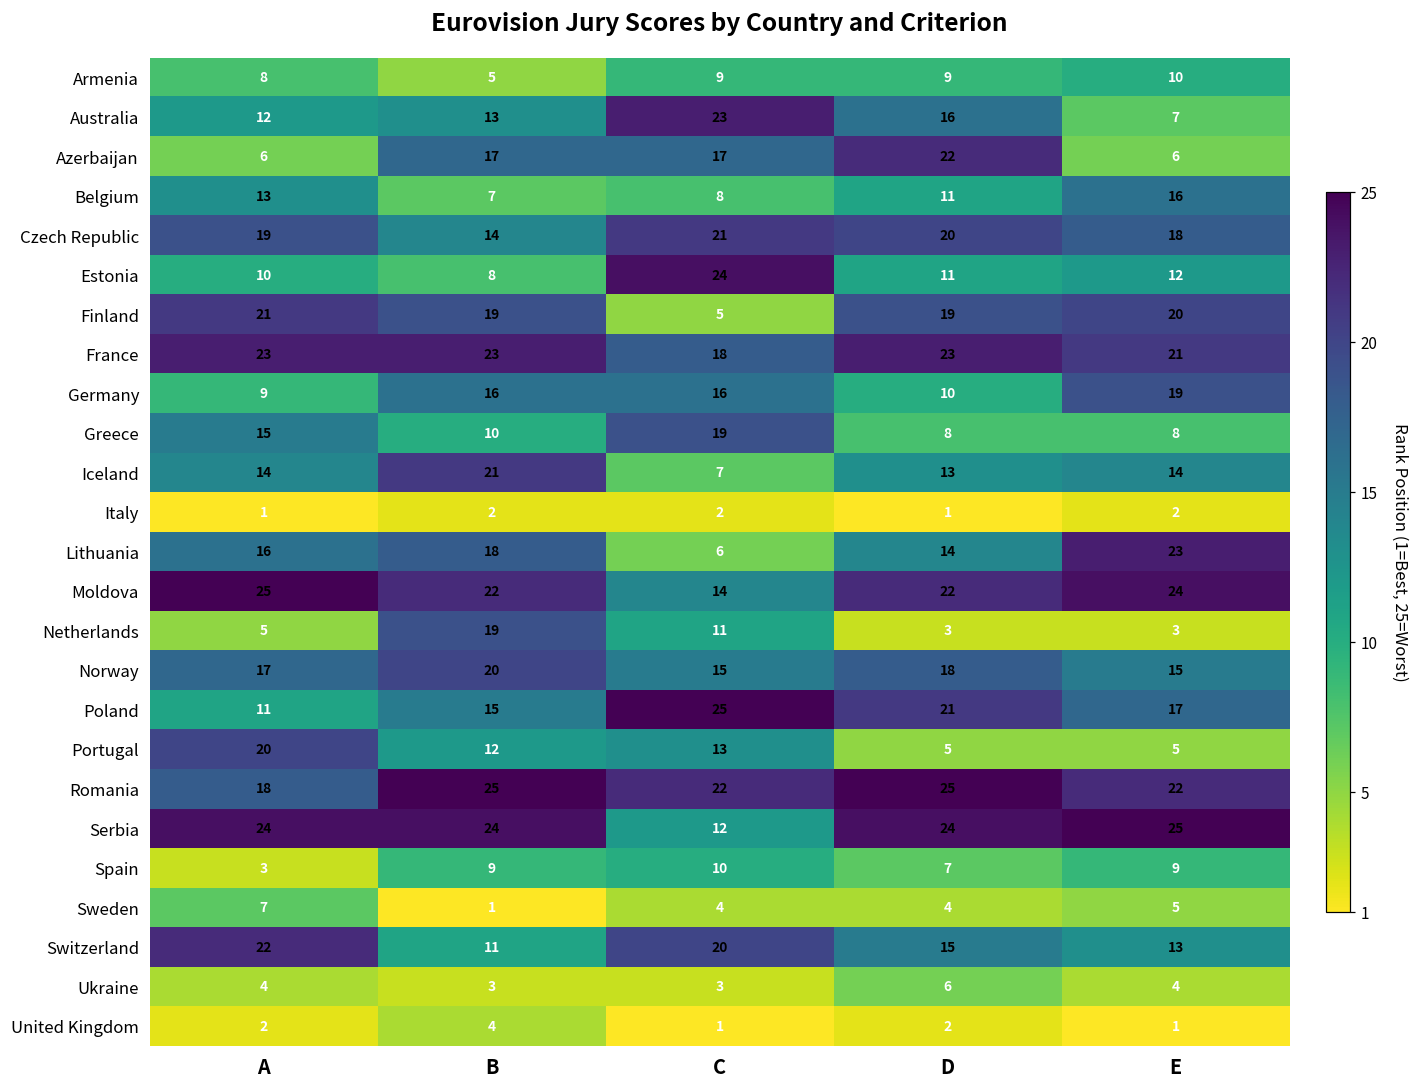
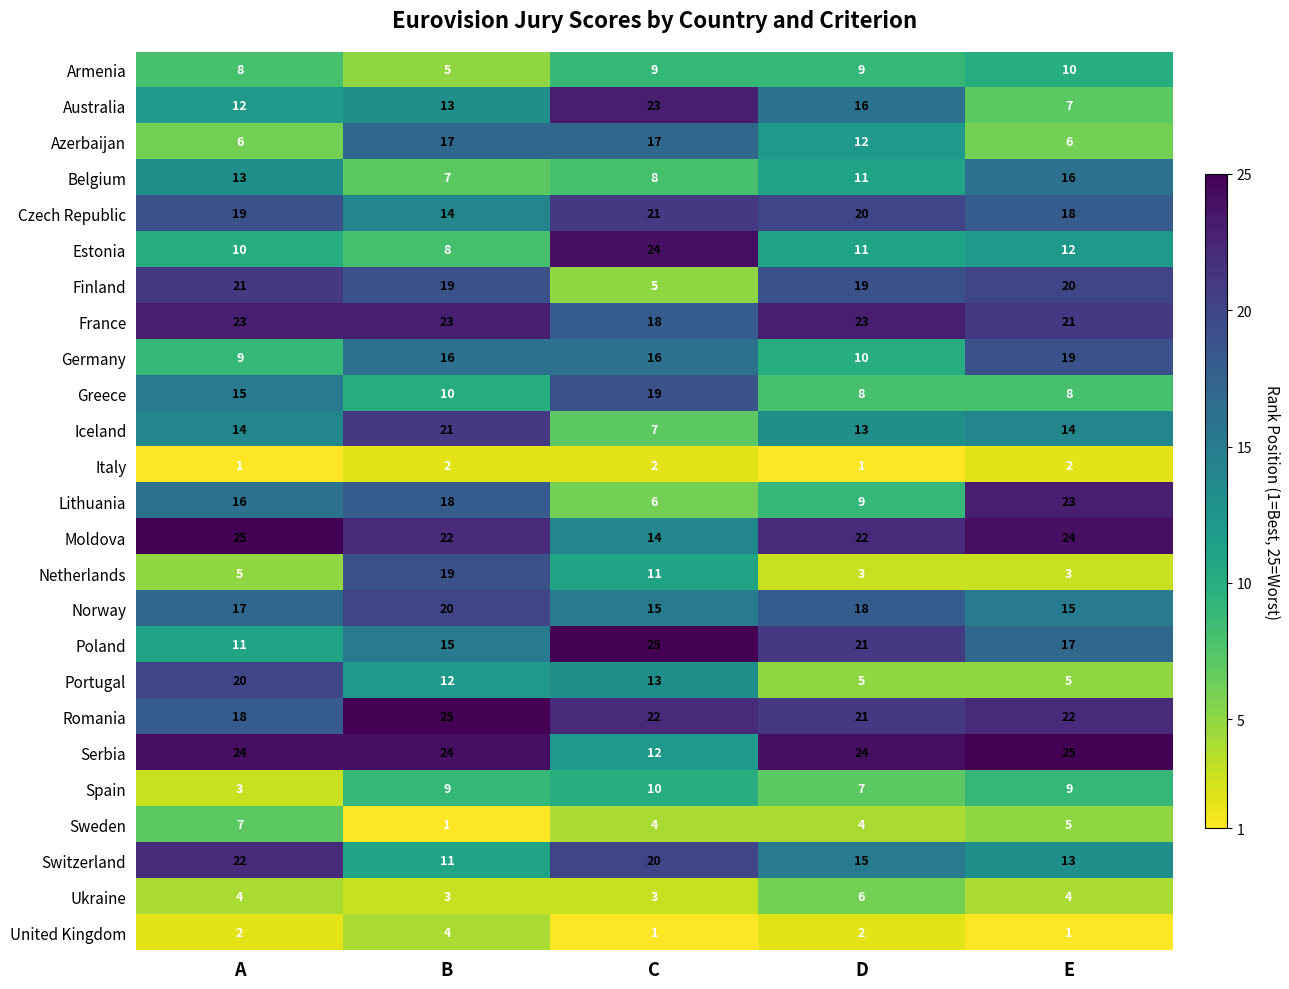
  {
    "Armenia": {
      "A": 8,
      "B": 5,
      "C": 9,
      "D": 9,
      "E": 10
    },
    "Australia": {
      "A": 12,
      "B": 13,
      "C": 23,
      "D": 16,
      "E": 7
    },
    "Azerbaijan": {
      "A": 6,
      "B": 17,
      "C": 17,
-     "D": 22,
+     "D": 12,
      "E": 6
    },
    "Belgium": {
      "A": 13,
      "B": 7,
      "C": 8,
      "D": 11,
      "E": 16
    },
    "Czech Republic": {
      "A": 19,
      "B": 14,
      "C": 21,
      "D": 20,
      "E": 18
    },
    "Estonia": {
      "A": 10,
      "B": 8,
      "C": 24,
      "D": 11,
      "E": 12
    },
    "Finland": {
      "A": 21,
      "B": 19,
      "C": 5,
      "D": 19,
      "E": 20
    },
    "France": {
      "A": 23,
      "B": 23,
      "C": 18,
      "D": 23,
      "E": 21
    },
    "Germany": {
      "A": 9,
      "B": 16,
      "C": 16,
      "D": 10,
      "E": 19
    },
    "Greece": {
      "A": 15,
      "B": 10,
      "C": 19,
      "D": 8,
      "E": 8
    },
    "Iceland": {
      "A": 14,
      "B": 21,
      "C": 7,
      "D": 13,
      "E": 14
    },
    "Italy": {
      "A": 1,
      "B": 2,
      "C": 2,
      "D": 1,
      "E": 2
    },
    "Lithuania": {
      "A": 16,
      "B": 18,
      "C": 6,
-     "D": 14,
+     "D": 9,
      "E": 23
    },
    "Moldova": {
      "A": 25,
      "B": 22,
      "C": 14,
      "D": 22,
      "E": 24
    },
    "Netherlands": {
      "A": 5,
      "B": 19,
      "C": 11,
      "D": 3,
      "E": 3
    },
    "Norway": {
      "A": 17,
      "B": 20,
      "C": 15,
      "D": 18,
      "E": 15
    },
    "Poland": {
      "A": 11,
      "B": 15,
      "C": 25,
      "D": 21,
      "E": 17
    },
    "Portugal": {
      "A": 20,
      "B": 12,
      "C": 13,
      "D": 5,
      "E": 5
    },
    "Romania": {
      "A": 18,
      "B": 25,
      "C": 22,
-     "D": 25,
+     "D": 21,
      "E": 22
    },
    "Serbia": {
      "A": 24,
      "B": 24,
      "C": 12,
      "D": 24,
      "E": 25
    },
    "Spain": {
      "A": 3,
      "B": 9,
      "C": 10,
      "D": 7,
      "E": 9
    },
    "Sweden": {
      "A": 7,
      "B": 1,
      "C": 4,
      "D": 4,
      "E": 5
    },
    "Switzerland": {
      "A": 22,
      "B": 11,
      "C": 20,
      "D": 15,
      "E": 13
    },
    "Ukraine": {
      "A": 4,
      "B": 3,
      "C": 3,
      "D": 6,
      "E": 4
    },
    "United Kingdom": {
      "A": 2,
      "B": 4,
      "C": 1,
      "D": 2,
      "E": 1
    }
  }
